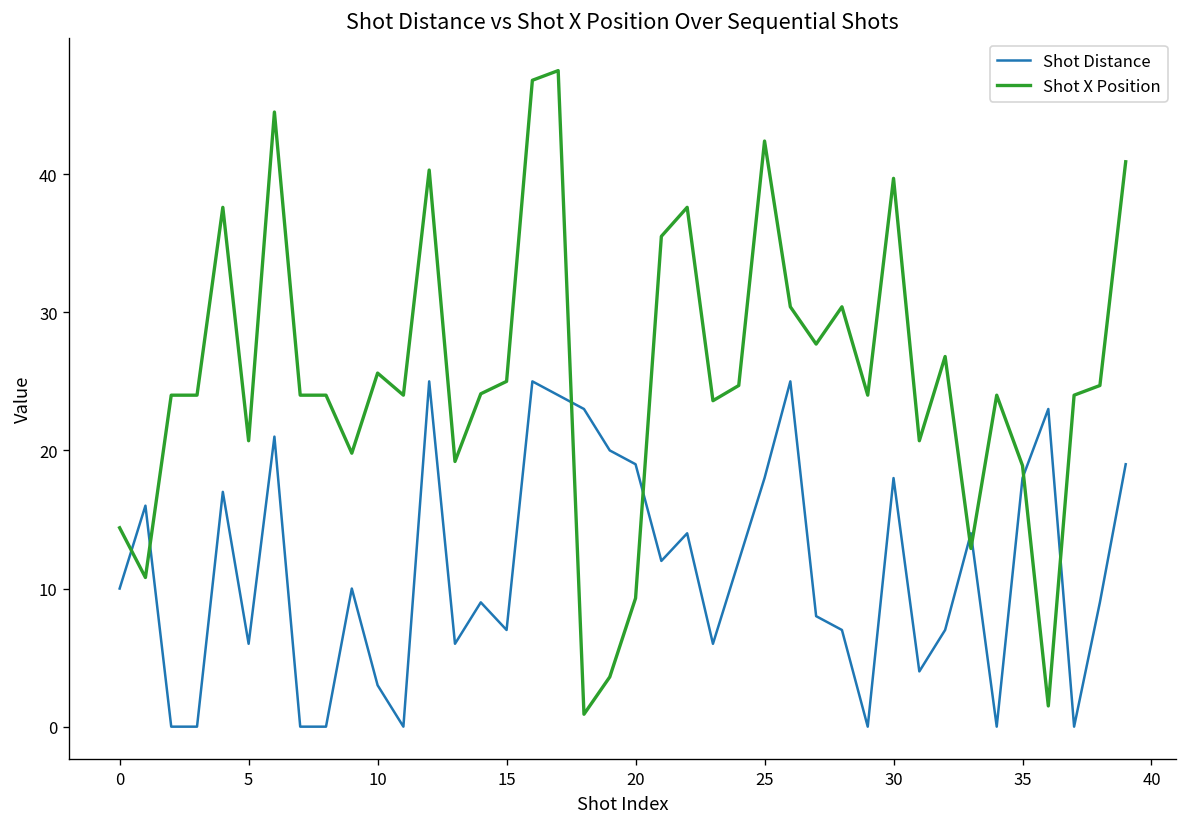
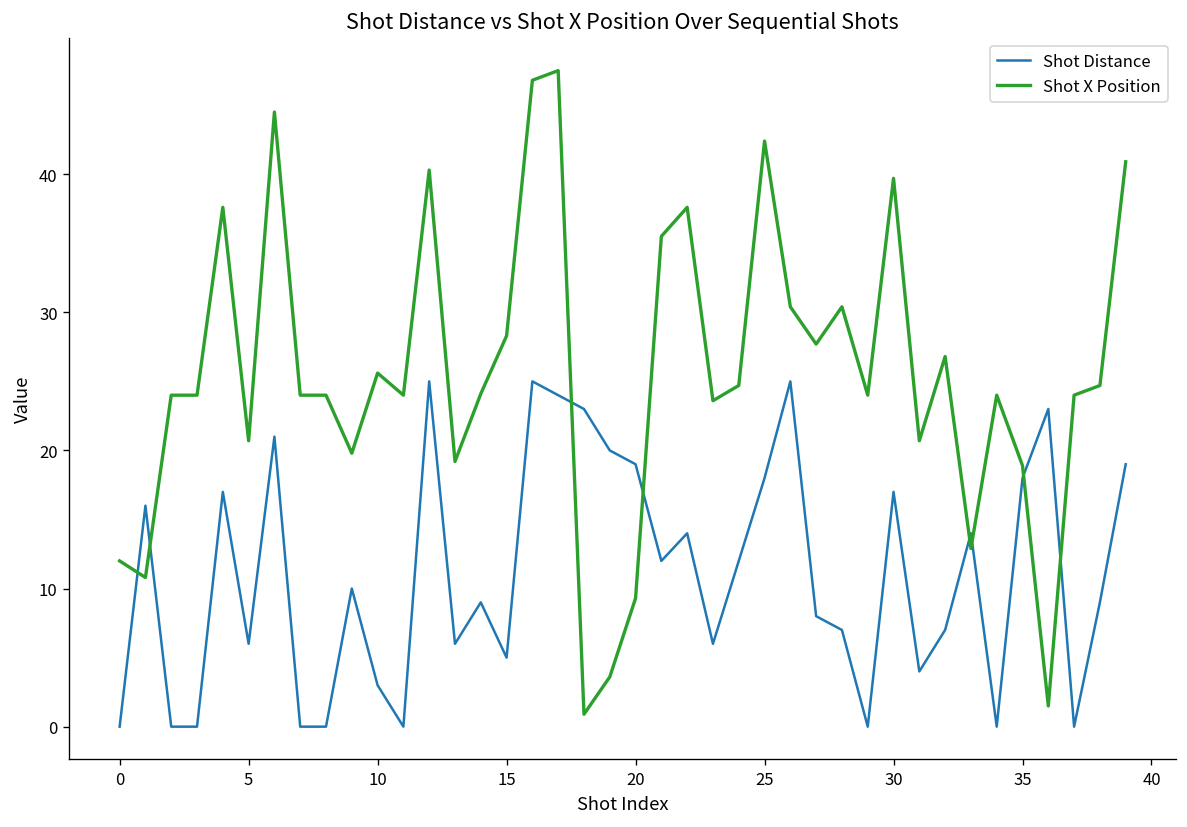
  {
    "Shot Distance": {
-     "0": 10,
+     "0": 0,
      "5": 6,
      "10": 3,
-     "15": 7,
+     "15": 5,
      "20": 19,
      "25": 18,
-     "30": 18,
+     "30": 17,
      "35": 18
    },
    "Shot X Position": {
-     "0": 14.4,
+     "0": 12.0,
      "5": 20.7,
      "10": 25.6,
-     "15": 25.0,
+     "15": 28.3,
      "20": 9.3,
      "25": 42.4,
      "30": 39.7,
      "35": 18.9
    }
  }
